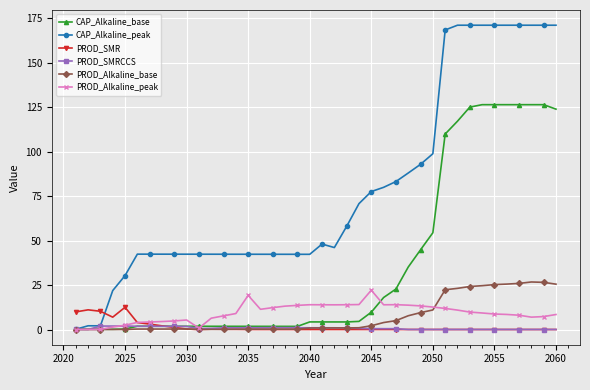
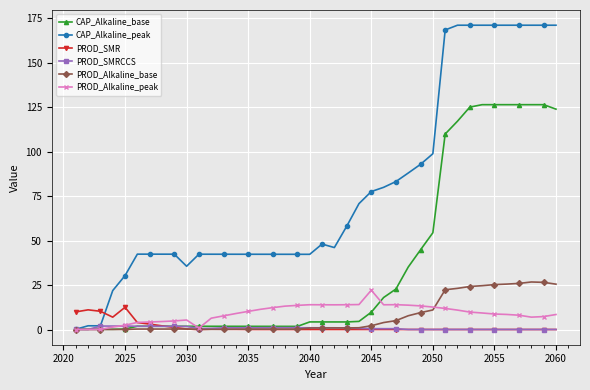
  {
    "CAP_Alkaline_base": {
      "2040": 4,
      "2045": 10,
      "2050": 54,
      "2055": 126,
      "2060": 124
    },
    "CAP_Alkaline_peak": {
      "2025": 30,
-     "2030": 42,
+     "2030": 36,
      "2035": 42,
      "2040": 42,
      "2045": 78,
      "2050": 99,
      "2055": 171,
      "2060": 171
    },
    "PROD_SMR": {
      "2025": 13
    },
    "PROD_Alkaline_base": {
      "2045": 2,
      "2050": 11,
      "2055": 25,
      "2060": 26
    },
    "PROD_Alkaline_peak": {
      "2030": 5,
-     "2035": 19,
+     "2035": 10,
      "2040": 14,
      "2045": 22,
      "2050": 13,
      "2055": 9,
      "2060": 8
    }
  }
